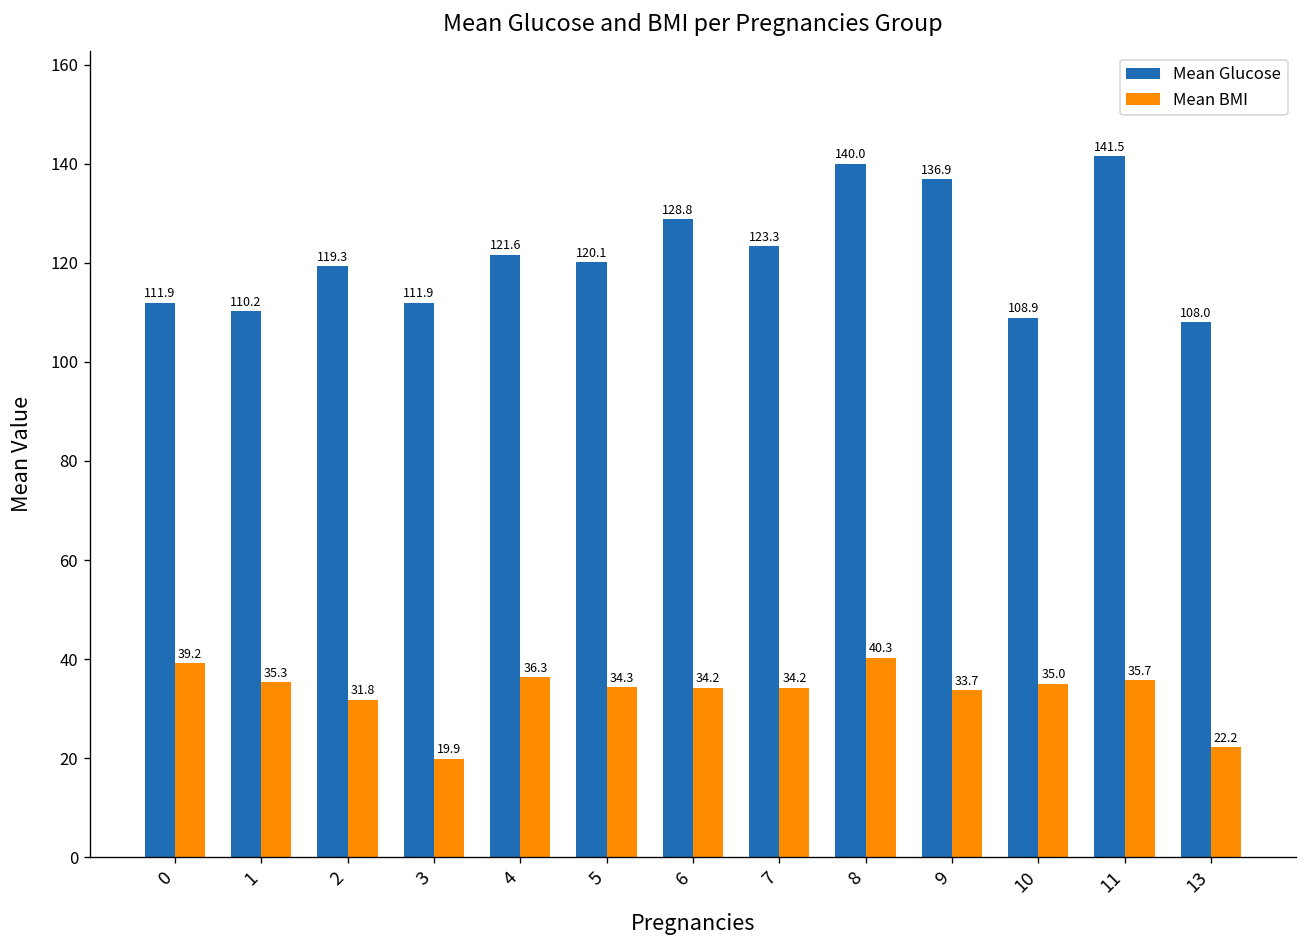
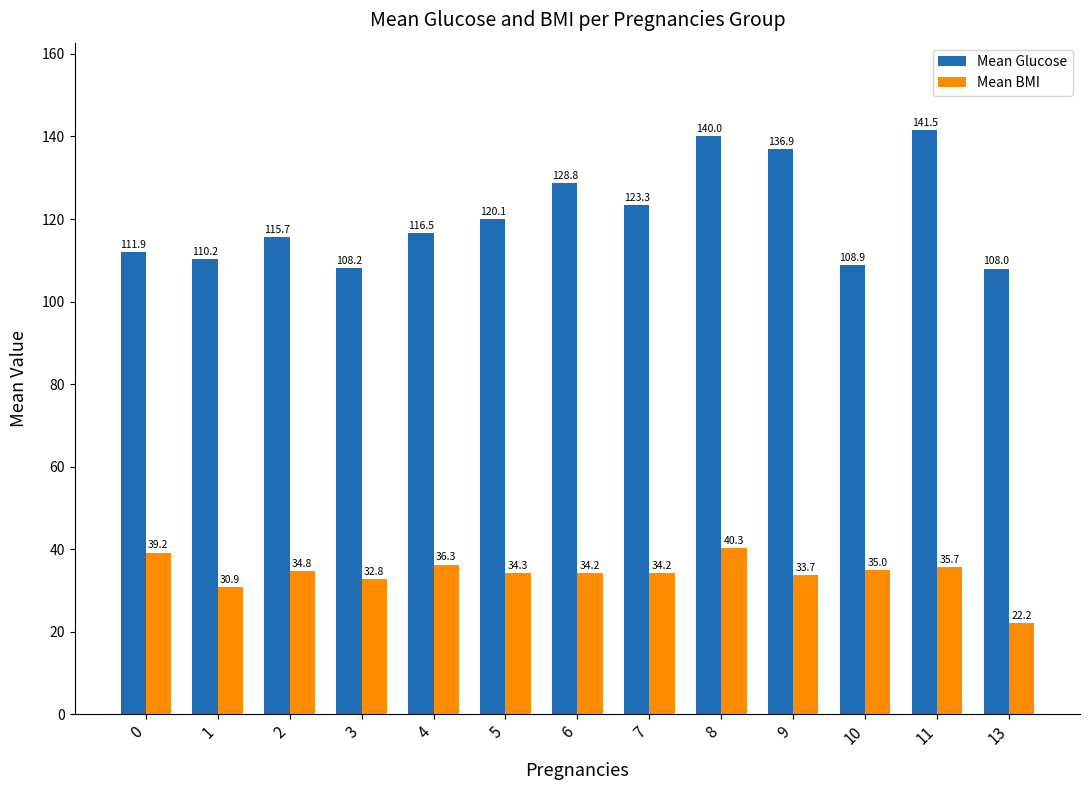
  {
    "Mean Glucose": {
      "0": 111.9,
      "1": 110.2,
-     "2": 119.3,
-     "3": 111.9,
-     "4": 121.6,
+     "2": 115.7,
+     "3": 108.2,
+     "4": 116.5,
      "5": 120.1,
      "6": 128.8,
      "7": 123.3,
      "8": 140.0,
      "9": 136.9,
      "10": 108.9,
      "11": 141.5,
      "13": 108.0
    },
    "Mean BMI": {
      "0": 39.2,
-     "1": 35.3,
-     "2": 31.8,
-     "3": 19.9,
+     "1": 30.9,
+     "2": 34.8,
+     "3": 32.8,
      "4": 36.3,
      "5": 34.3,
      "6": 34.2,
      "7": 34.2,
      "8": 40.3,
      "9": 33.7,
      "10": 35.0,
      "11": 35.7,
      "13": 22.2
    }
  }
